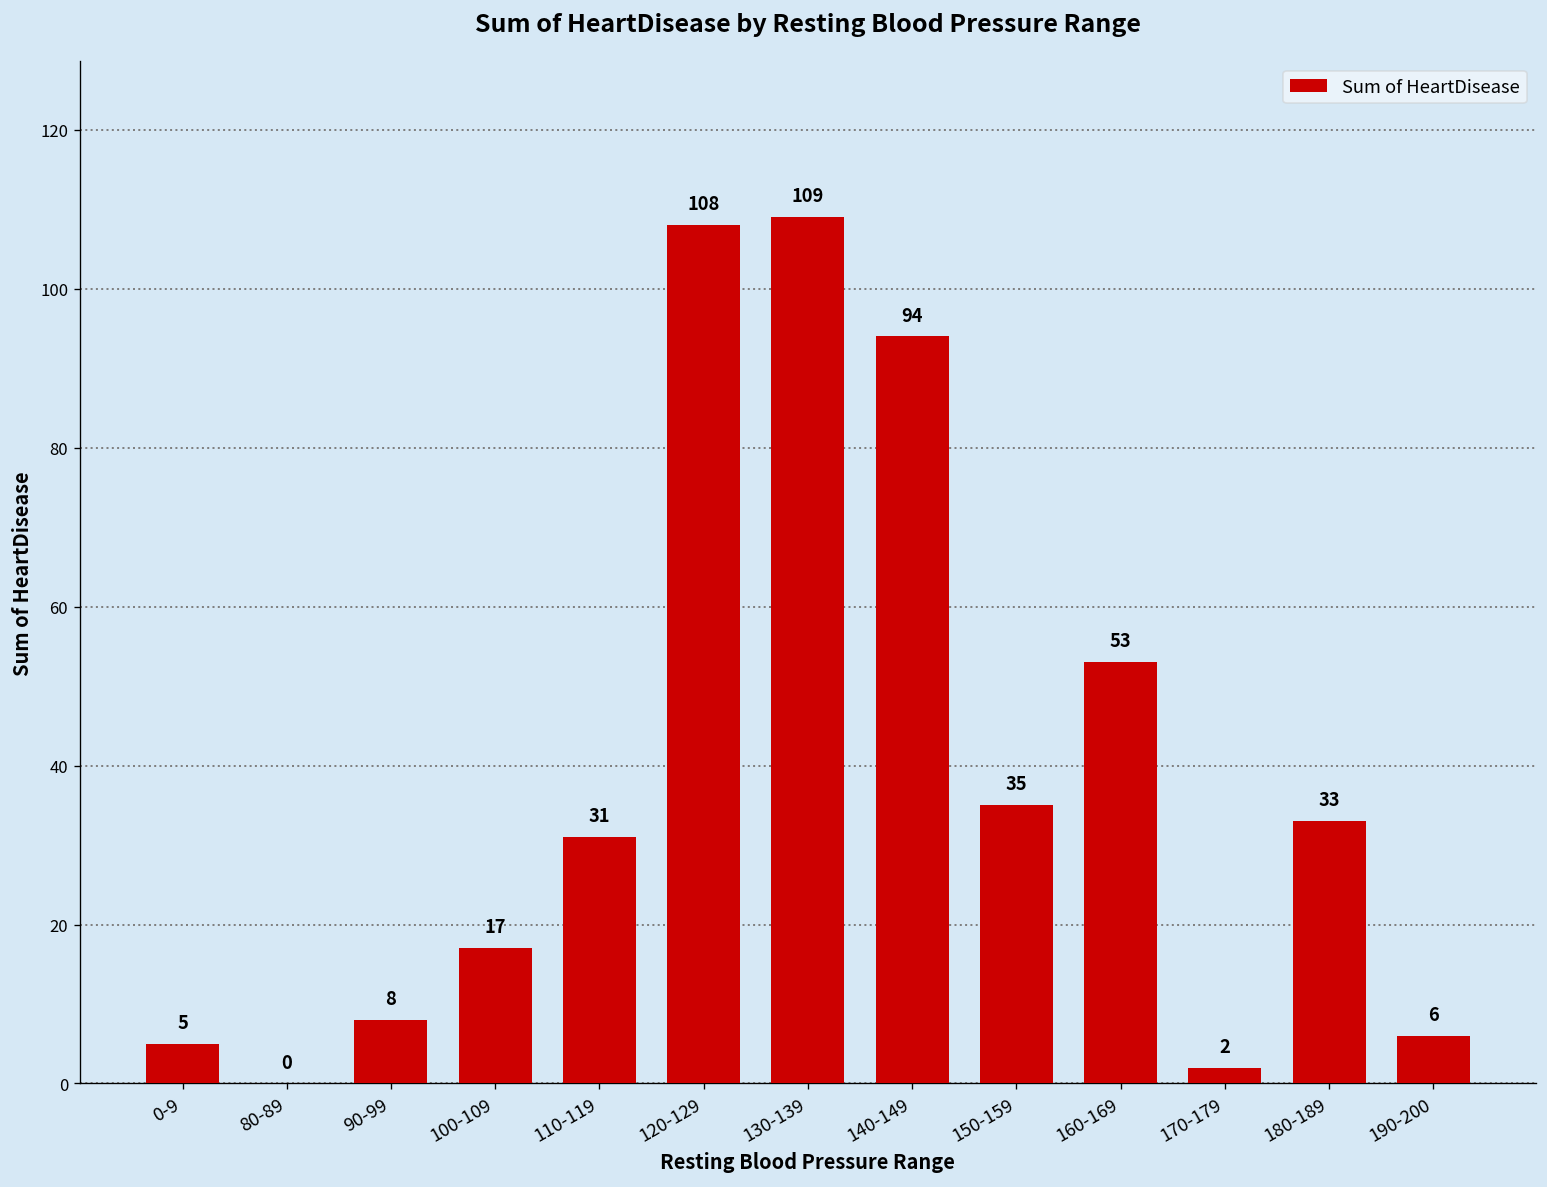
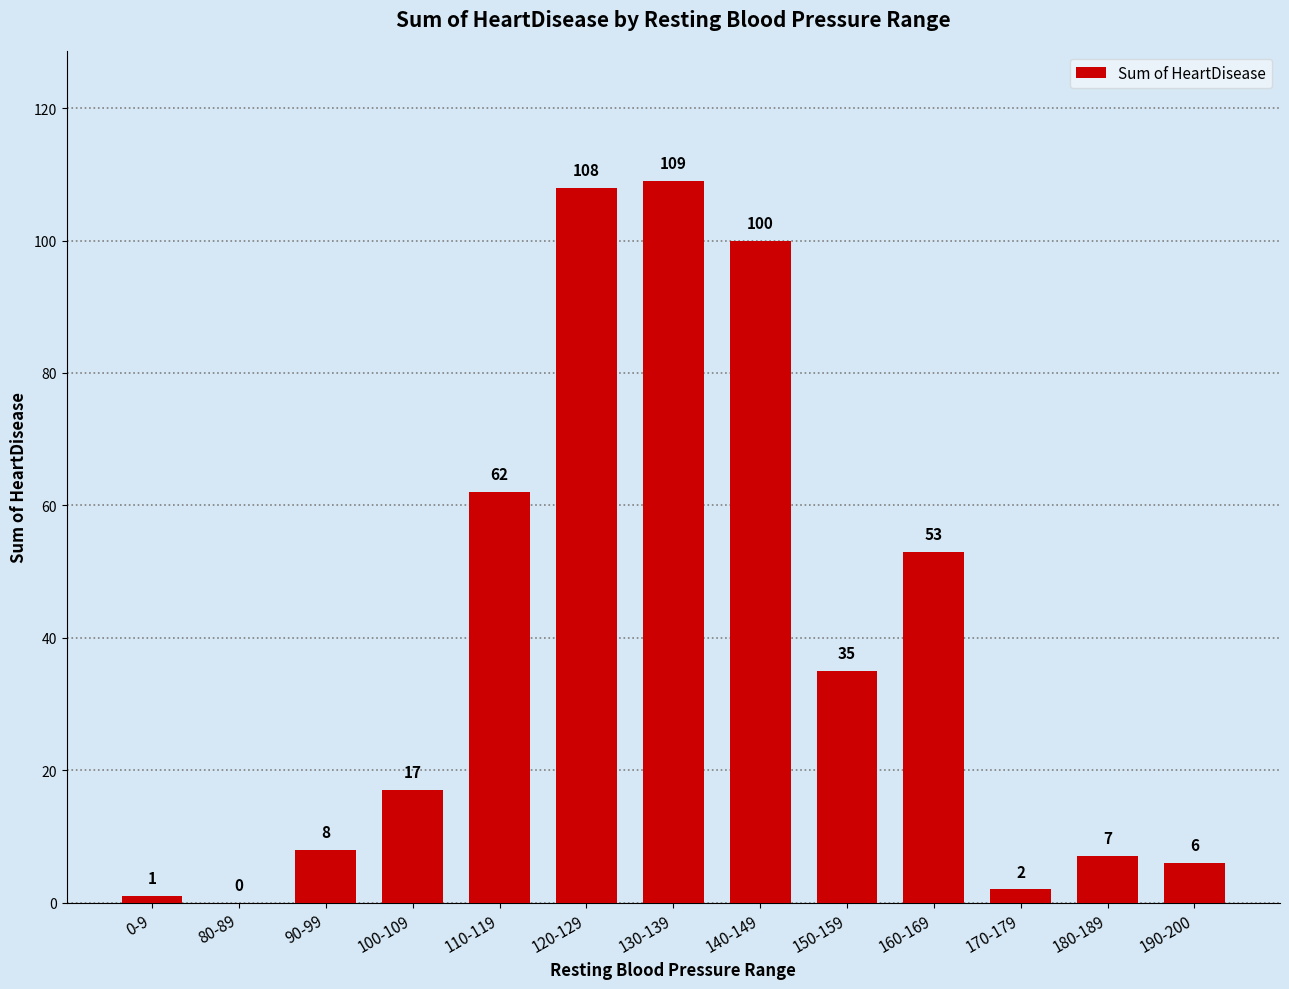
  {
-   "0-9": 5,
+   "0-9": 1,
    "80-89": 0,
    "90-99": 8,
    "100-109": 17,
-   "110-119": 31,
+   "110-119": 62,
    "120-129": 108,
    "130-139": 109,
-   "140-149": 94,
+   "140-149": 100,
    "150-159": 35,
    "160-169": 53,
    "170-179": 2,
-   "180-189": 33,
+   "180-189": 7,
    "190-200": 6
  }
